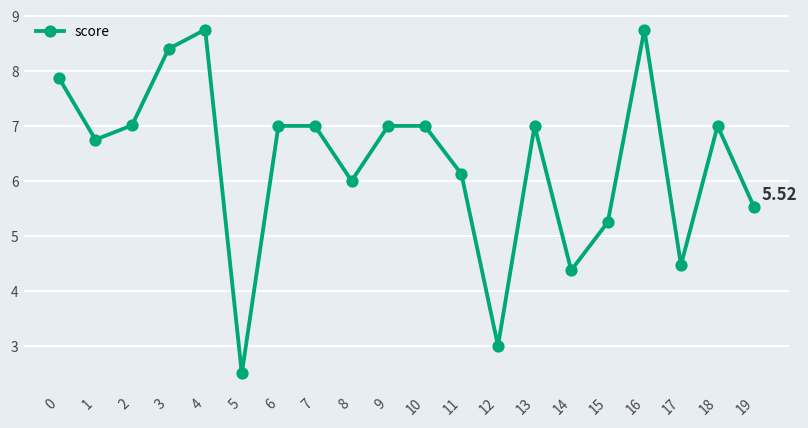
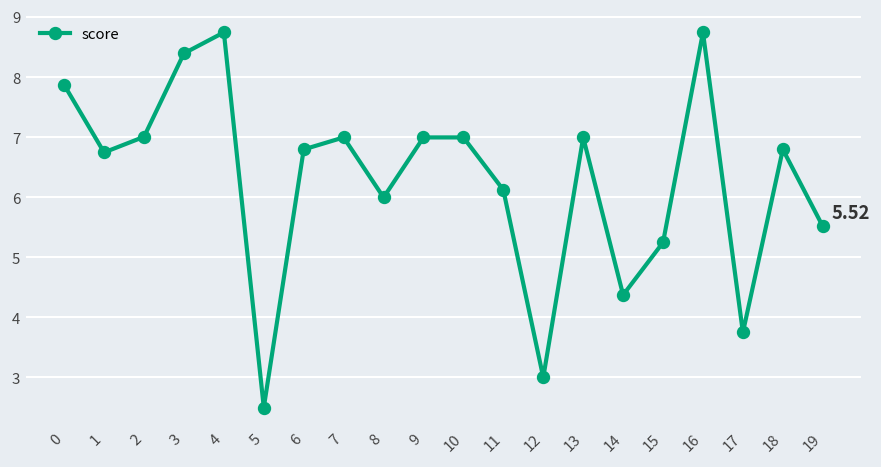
  {
    "0": 7.9,
    "1": 6.8,
    "2": 7.0,
    "3": 8.4,
    "4": 8.8,
    "5": 2.5,
-   "6": 7.0,
+   "6": 6.8,
    "7": 7.0,
    "8": 6.0,
    "9": 7.0,
    "10": 7.0,
    "11": 6.1,
    "12": 3.0,
    "13": 7.0,
    "14": 4.4,
    "15": 5.3,
    "16": 8.8,
-   "17": 4.5,
-   "18": 7.0
+   "17": 3.8,
+   "18": 6.8
  }
